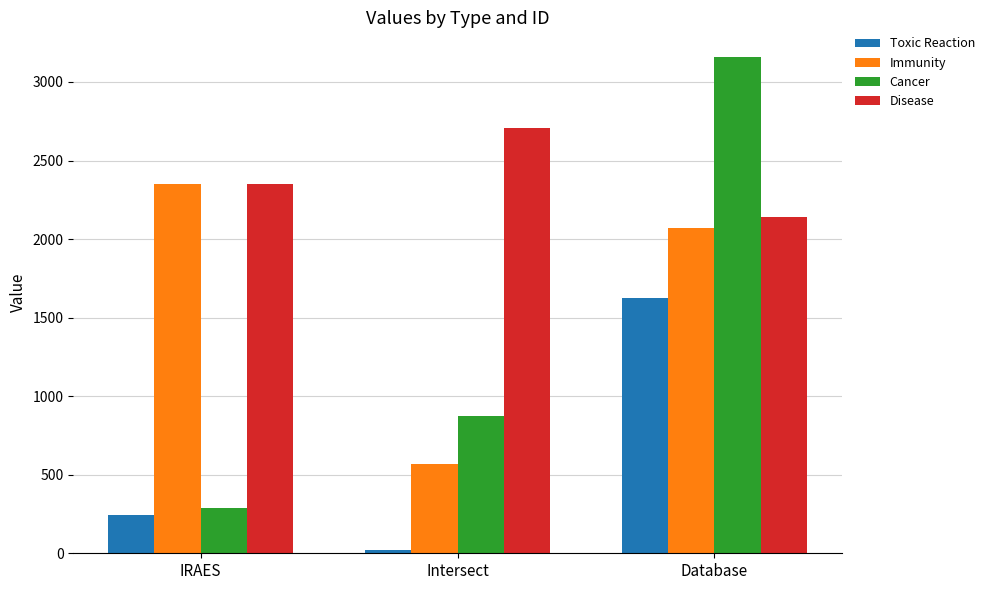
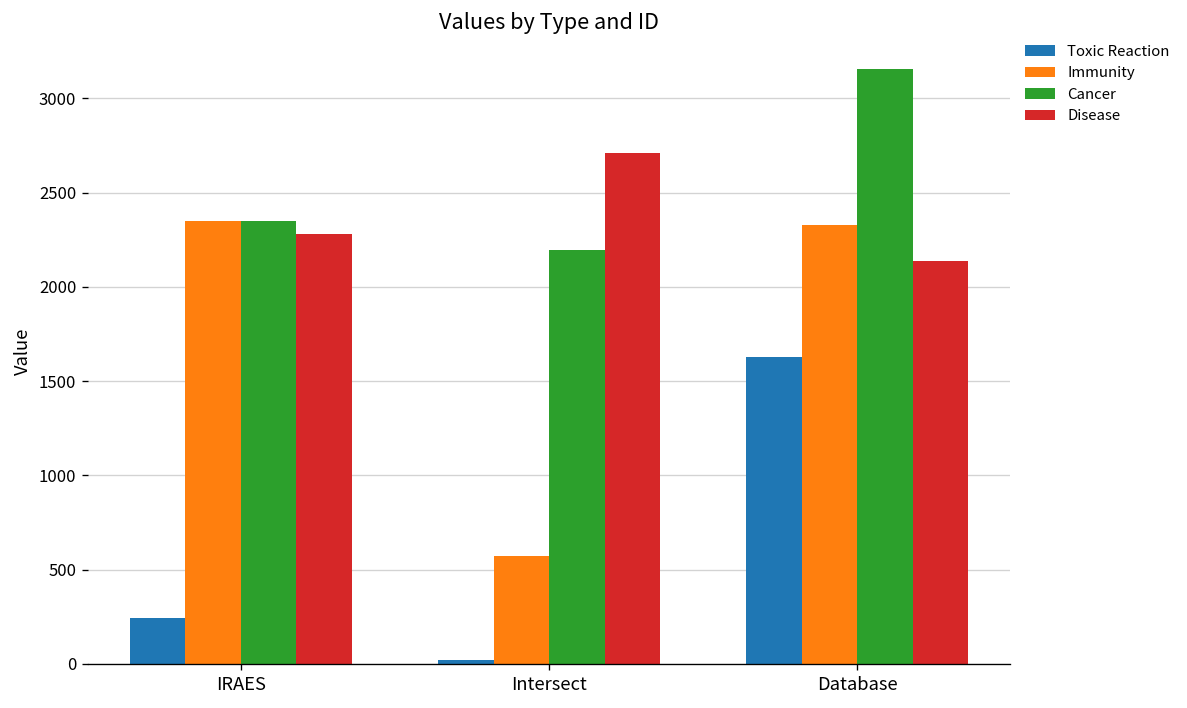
  {
    "Toxic Reaction": {
      "IRAES": 250,
      "Intersect": 20,
      "Database": 1630
    },
    "Immunity": {
      "IRAES": 2350,
      "Intersect": 570,
-     "Database": 2070
+     "Database": 2330
    },
    "Cancer": {
-     "IRAES": 290,
-     "Intersect": 870,
+     "IRAES": 2350,
+     "Intersect": 2190,
      "Database": 3160
    },
    "Disease": {
-     "IRAES": 2350,
+     "IRAES": 2280,
      "Intersect": 2710,
      "Database": 2140
    }
  }
